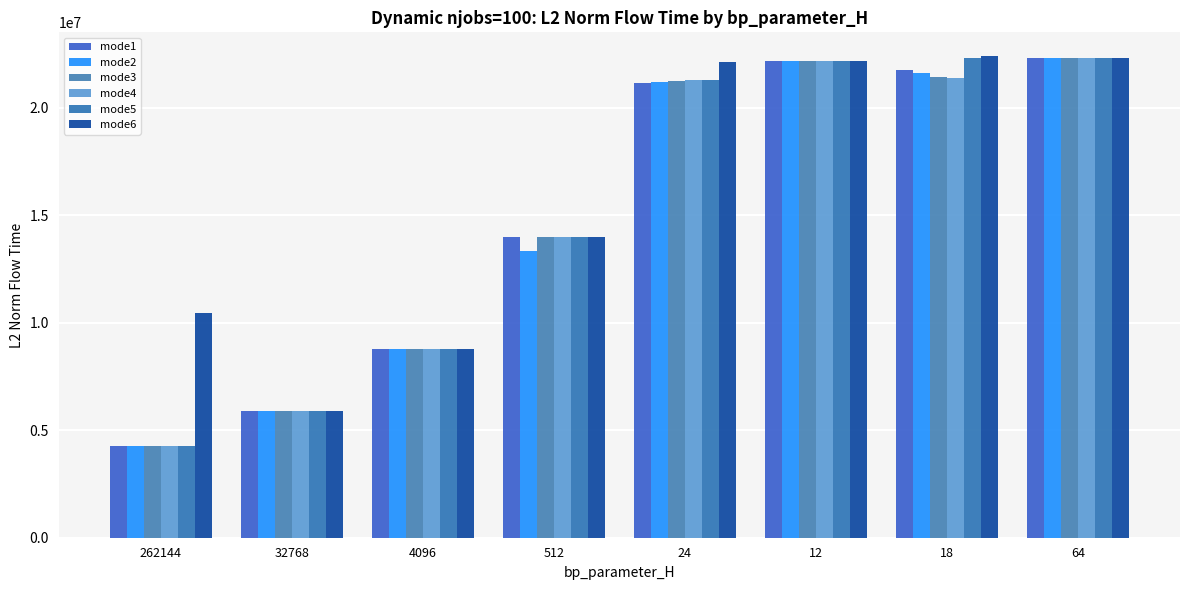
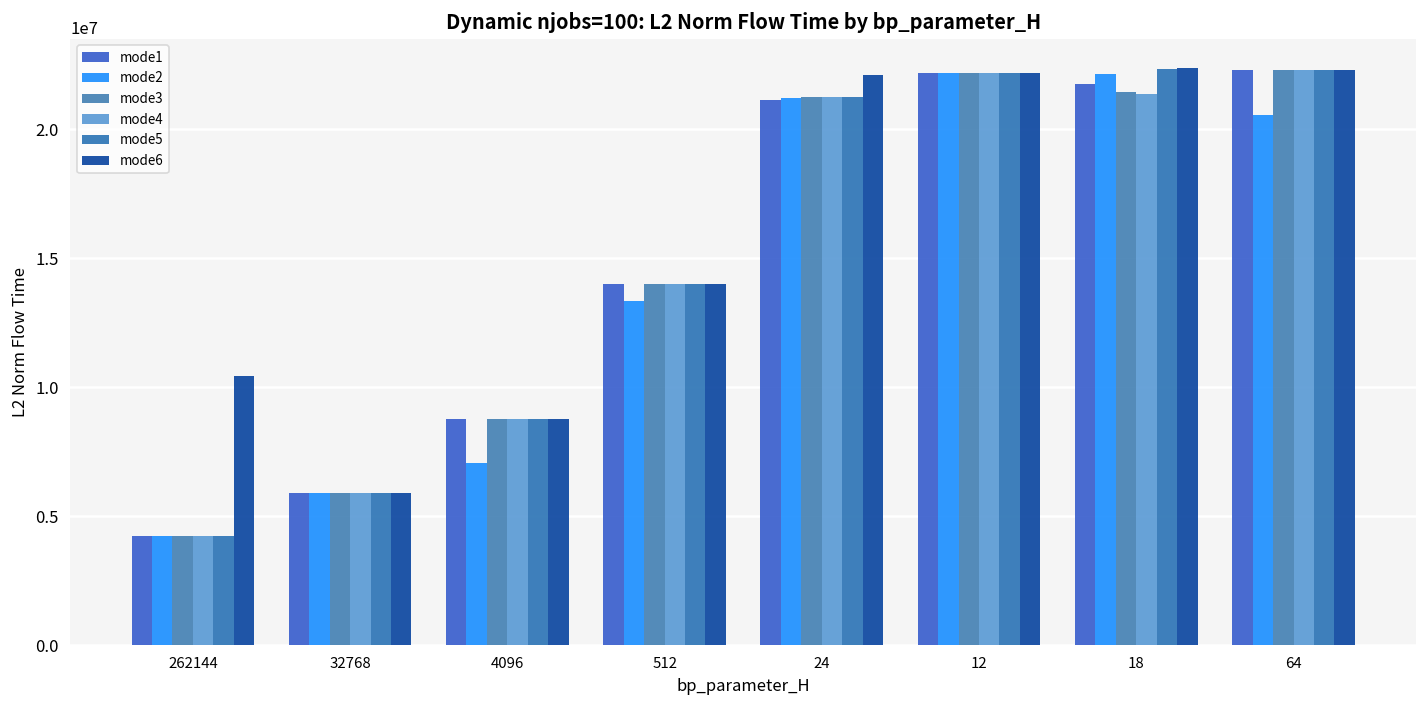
  {
    "mode2": {
      "262144": 4200000,
      "32768": 5900000,
-     "4096": 8800000,
+     "4096": 7100000,
      "512": 13400000,
      "24": 21200000,
      "12": 22200000,
-     "18": 21600000,
-     "64": 22300000
+     "18": 22100000,
+     "64": 20600000
    },
    "mode6": {
      "262144": 10400000,
      "32768": 5900000,
      "4096": 8800000,
      "512": 14000000,
      "24": 22100000,
      "12": 22200000,
      "18": 22400000,
      "64": 22300000
    }
  }
